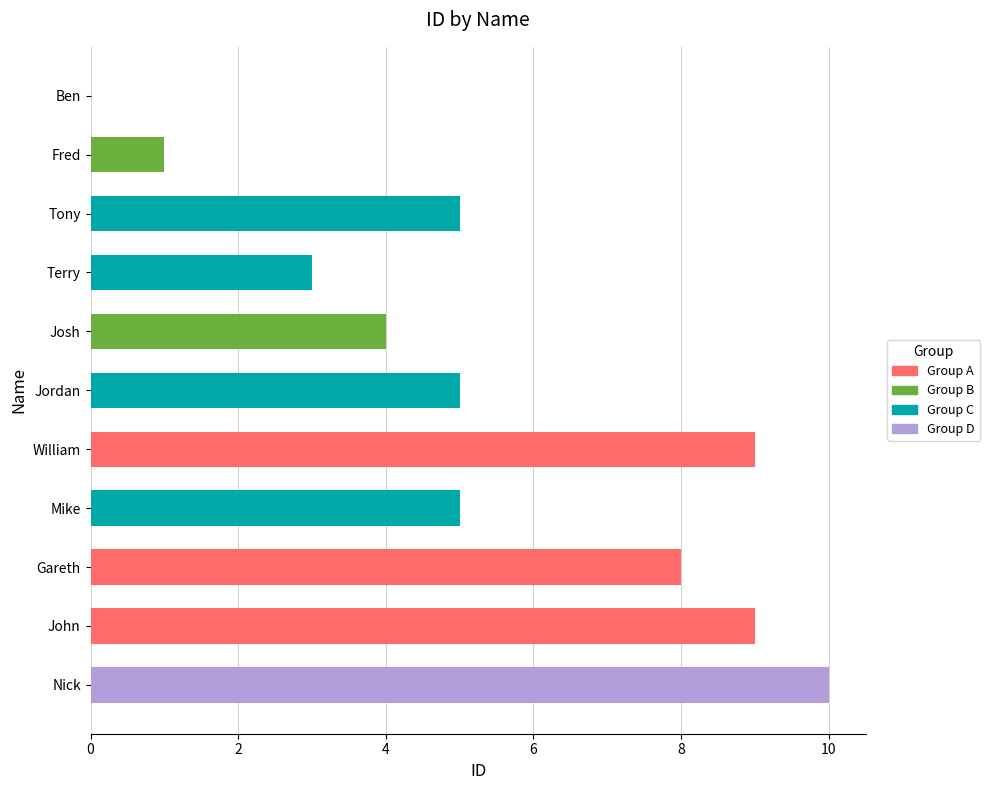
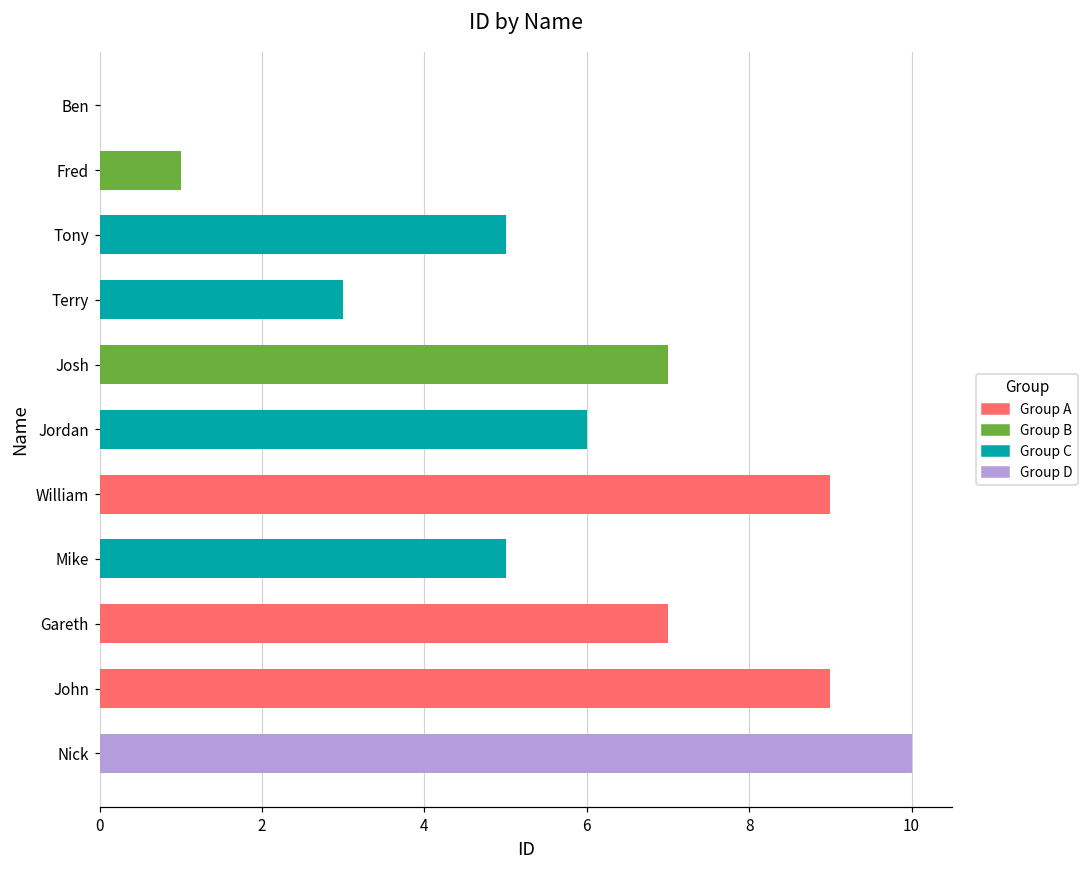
  {
    "Ben": 0,
    "Fred": 1,
    "Tony": 5,
    "Terry": 3,
-   "Josh": 4,
-   "Jordan": 5,
+   "Josh": 7,
+   "Jordan": 6,
    "William": 9,
    "Mike": 5,
-   "Gareth": 8,
+   "Gareth": 7,
    "John": 9,
    "Nick": 10
  }
